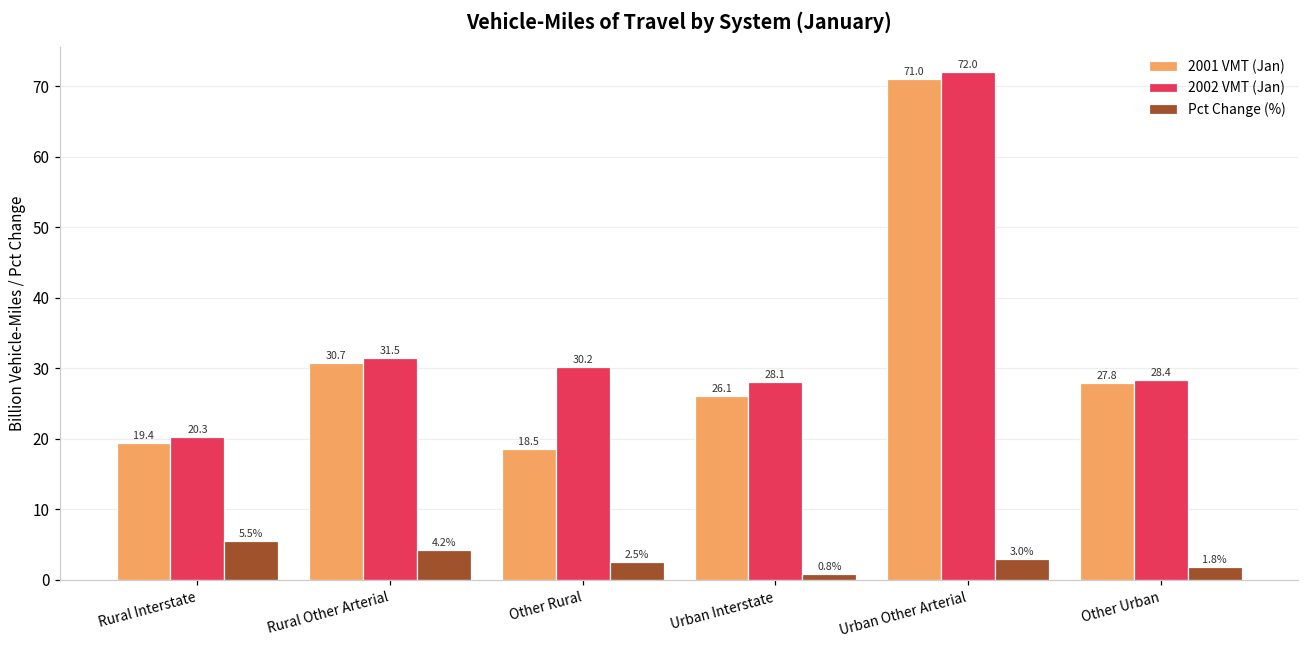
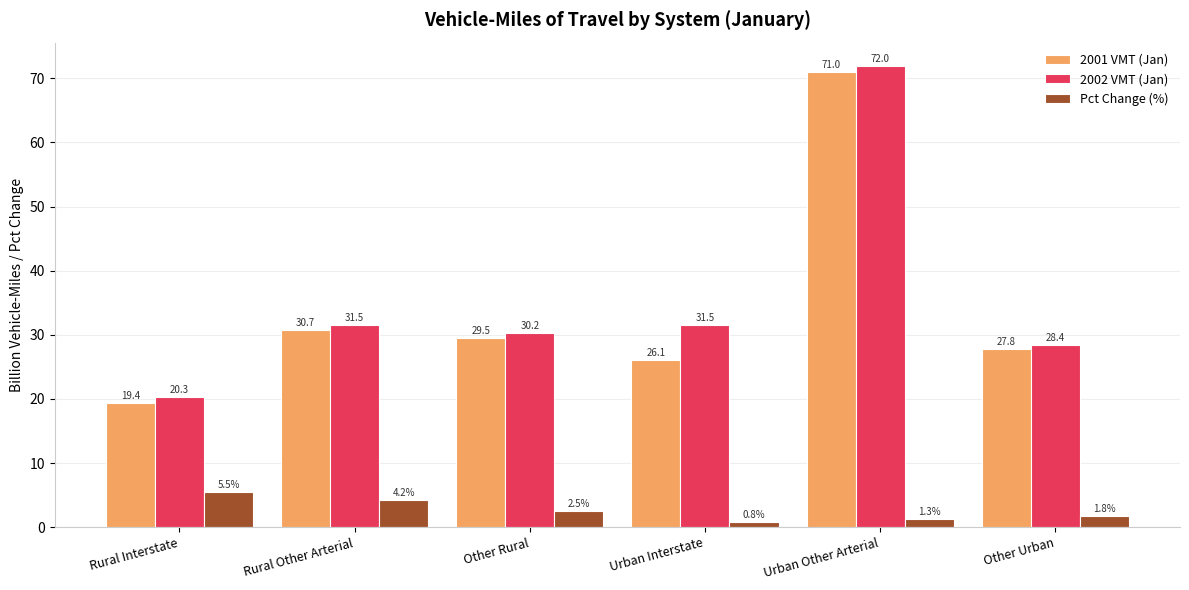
  {
    "2001 VMT (Jan)": {
      "Rural Interstate": "19.4",
      "Rural Other Arterial": "30.7",
-     "Other Rural": "18.5",
+     "Other Rural": "29.5",
      "Urban Interstate": "26.1",
      "Urban Other Arterial": "71.0",
      "Other Urban": "27.8"
    },
    "2002 VMT (Jan)": {
      "Rural Interstate": "20.3",
      "Rural Other Arterial": "31.5",
      "Other Rural": "30.2",
-     "Urban Interstate": "28.1",
+     "Urban Interstate": "31.5",
      "Urban Other Arterial": "72.0",
      "Other Urban": "28.4"
    },
    "Pct Change (%)": {
      "Rural Interstate": "5.5%",
      "Rural Other Arterial": "4.2%",
      "Other Rural": "2.5%",
      "Urban Interstate": "0.8%",
-     "Urban Other Arterial": "3.0%",
+     "Urban Other Arterial": "1.3%",
      "Other Urban": "1.8%"
    }
  }
